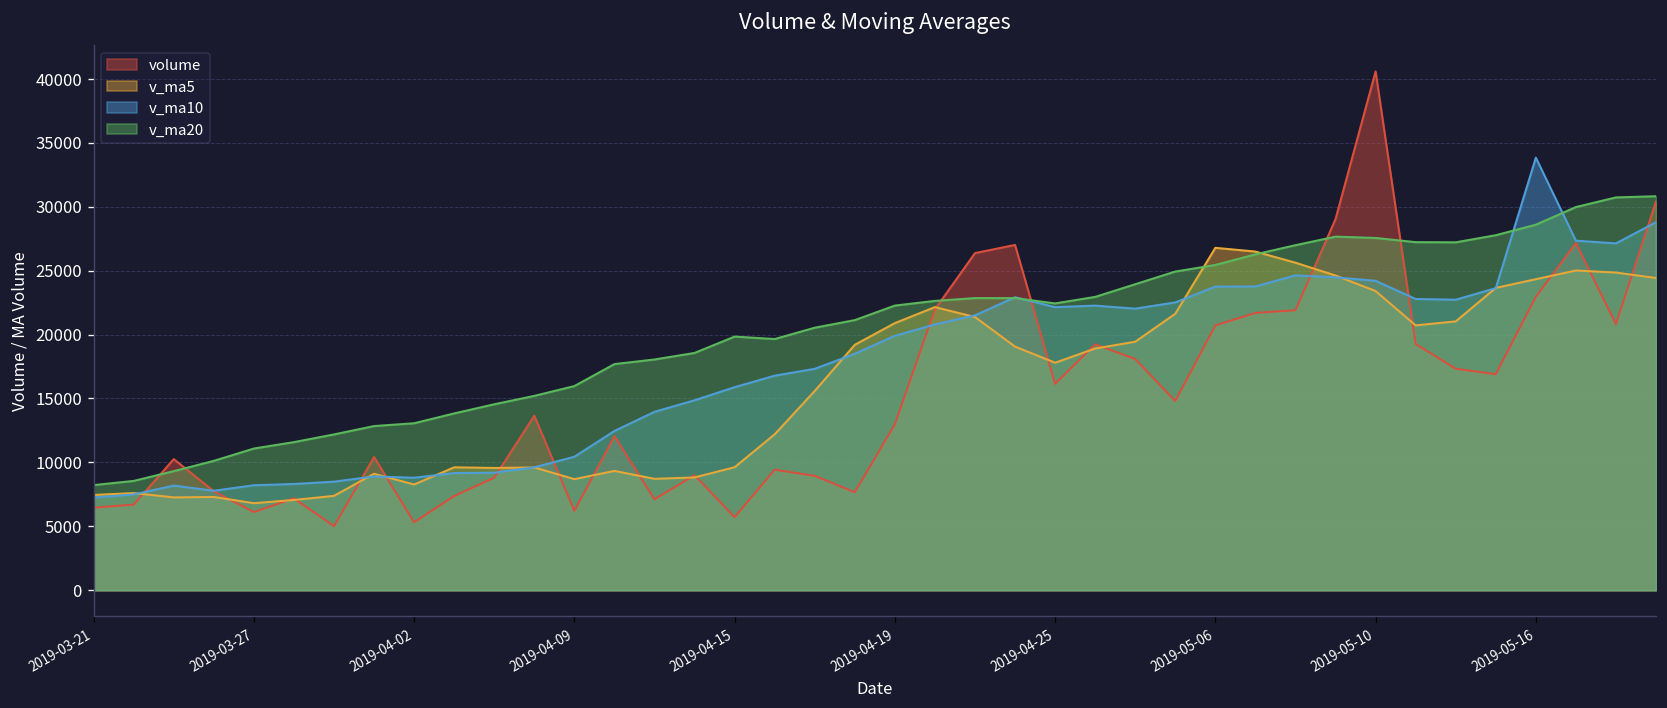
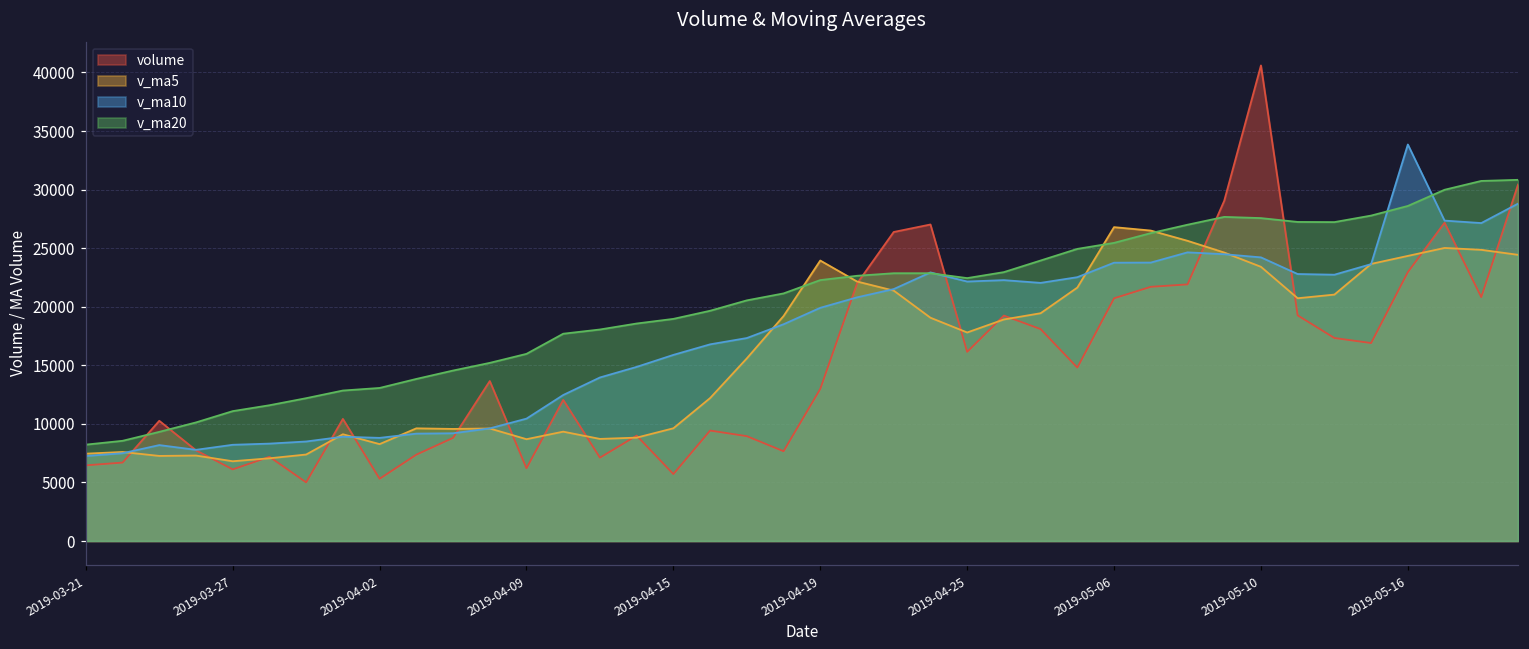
  {
    "volume": {
      "2019-03-21": 6500,
      "2019-03-27": 6100,
      "2019-04-02": 5300,
      "2019-04-09": 6200,
      "2019-04-15": 5700,
      "2019-04-19": 13000,
      "2019-04-25": 16100,
      "2019-05-06": 20700,
      "2019-05-10": 40600,
      "2019-05-16": 23000
    },
    "v_ma5": {
      "2019-03-27": 6800,
      "2019-04-02": 8300,
      "2019-04-09": 8700,
      "2019-04-15": 9600,
-     "2019-04-19": 20900,
+     "2019-04-19": 23900,
      "2019-04-25": 17800,
      "2019-05-06": 26800,
      "2019-05-10": 23400,
      "2019-05-16": 24300
    },
    "v_ma10": {
      "2019-03-27": 8200,
      "2019-04-02": 8800,
      "2019-04-09": 10400,
      "2019-04-15": 15900,
      "2019-04-19": 19900,
      "2019-04-25": 22200,
      "2019-05-06": 23800,
      "2019-05-10": 24200,
      "2019-05-16": 33800
    },
    "v_ma20": {
      "2019-03-21": 8200,
      "2019-03-27": 11100,
      "2019-04-02": 13100,
      "2019-04-09": 16000,
-     "2019-04-15": 19800,
+     "2019-04-15": 19000,
      "2019-04-19": 22300,
      "2019-04-25": 22400,
      "2019-05-06": 25400,
      "2019-05-10": 27600,
      "2019-05-16": 28600
    }
  }
